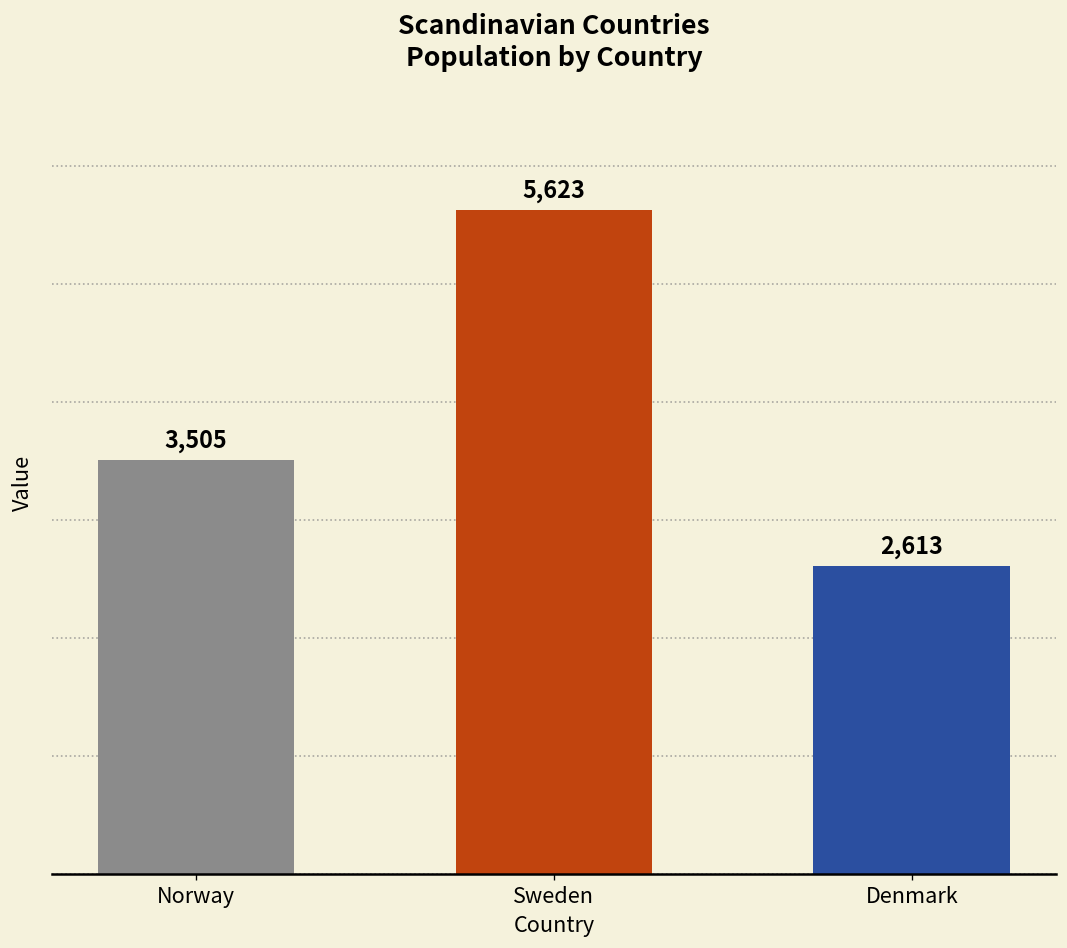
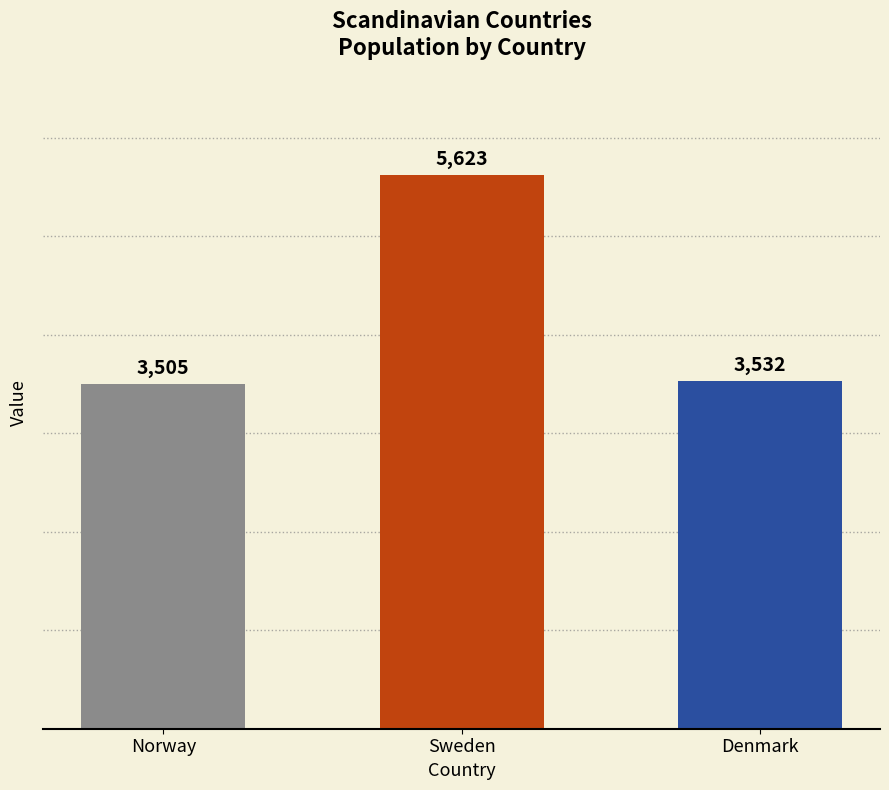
  {
    "Norway": "3,505",
    "Sweden": "5,623",
-   "Denmark": "2,613"
+   "Denmark": "3,532"
  }
